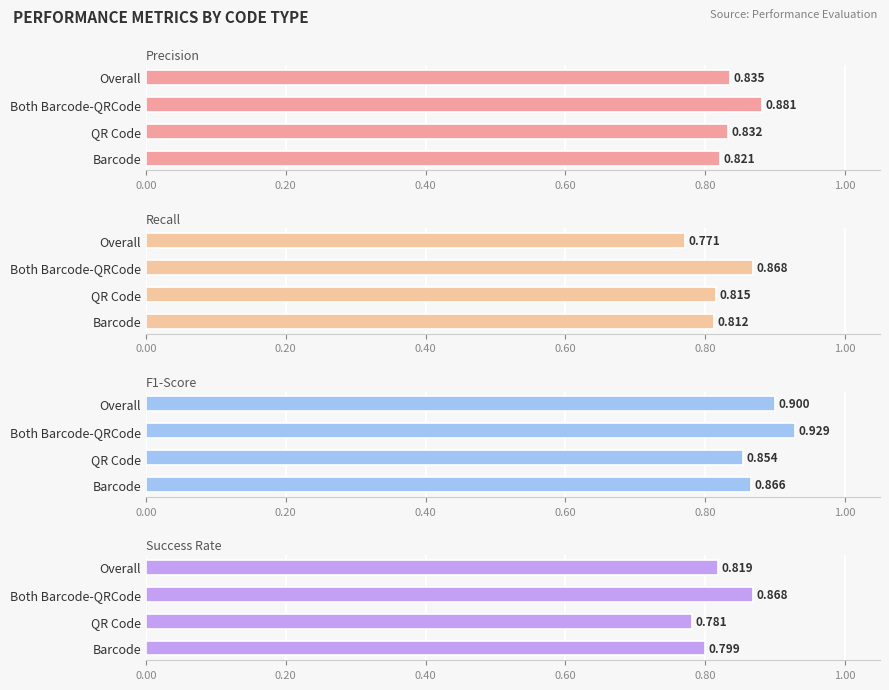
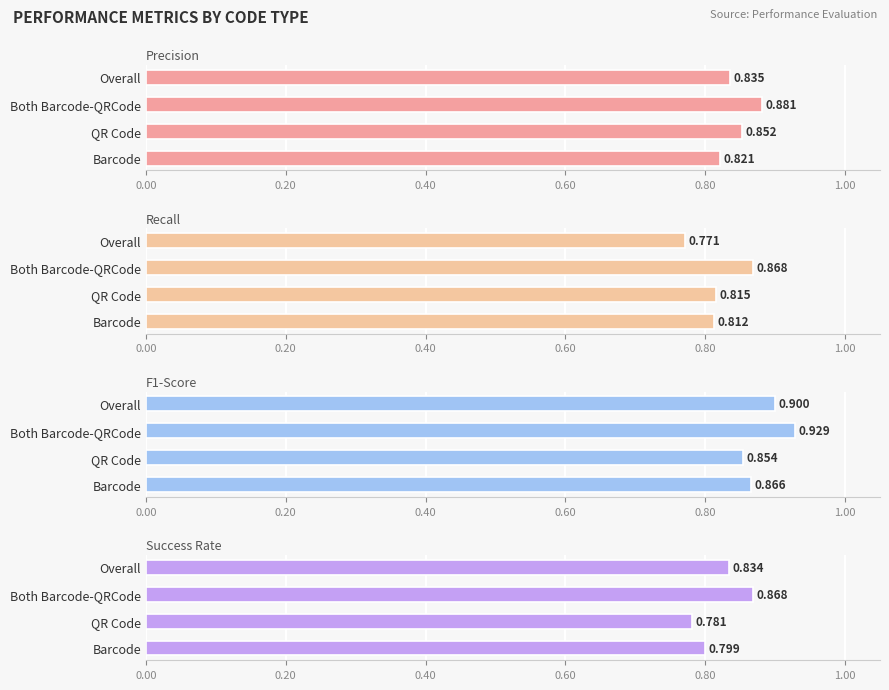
  {
    "Precision": {
      "Overall": 0.835,
      "Both Barcode-QRCode": 0.881,
-     "QR Code": 0.832,
+     "QR Code": 0.852,
      "Barcode": 0.821
    },
    "Recall": {
      "Overall": 0.771,
      "Both Barcode-QRCode": 0.868,
      "QR Code": 0.815,
      "Barcode": 0.812
    },
    "F1-Score": {
      "Overall": 0.900,
      "Both Barcode-QRCode": 0.929,
      "QR Code": 0.854,
      "Barcode": 0.866
    },
    "Success Rate": {
-     "Overall": 0.819,
+     "Overall": 0.834,
      "Both Barcode-QRCode": 0.868,
      "QR Code": 0.781,
      "Barcode": 0.799
    }
  }
